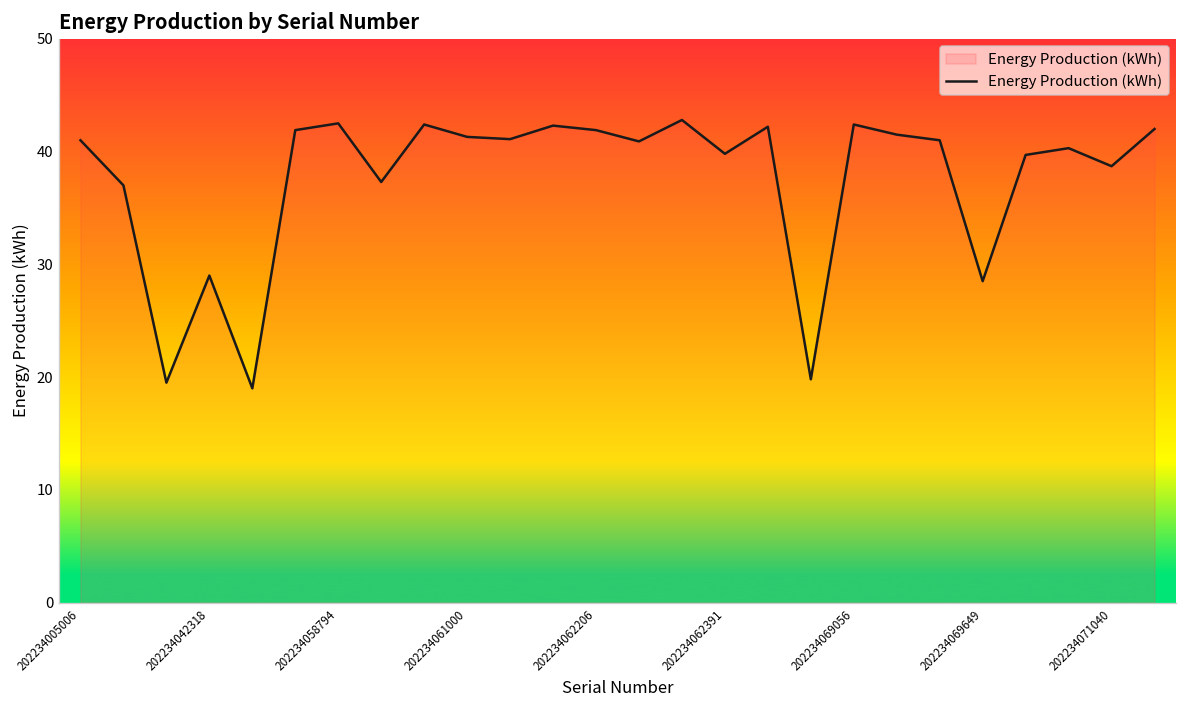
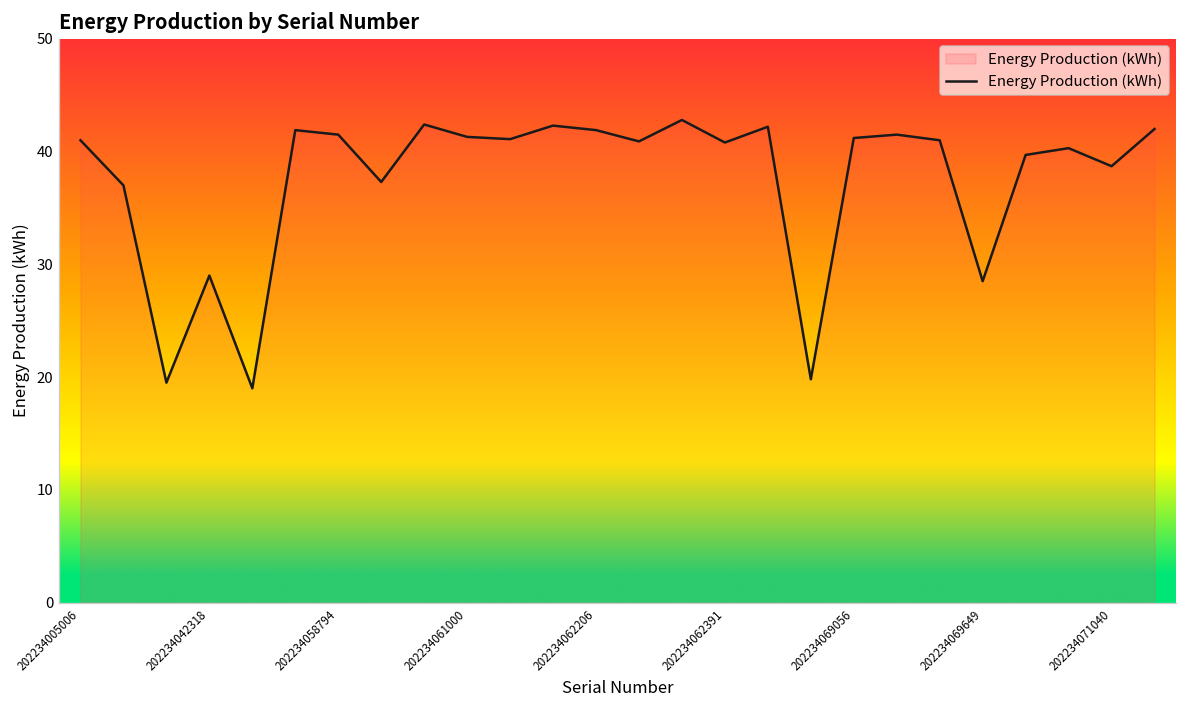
  {
    "202234005006": 41,
    "202234042318": 29,
-   "202234058794": 43,
+   "202234058794": 42,
    "202234061000": 41,
    "202234062206": 42,
-   "202234062391": 40,
-   "202234069056": 42,
+   "202234062391": 41,
+   "202234069056": 41,
    "202234069649": 29,
    "202234071040": 39
  }
